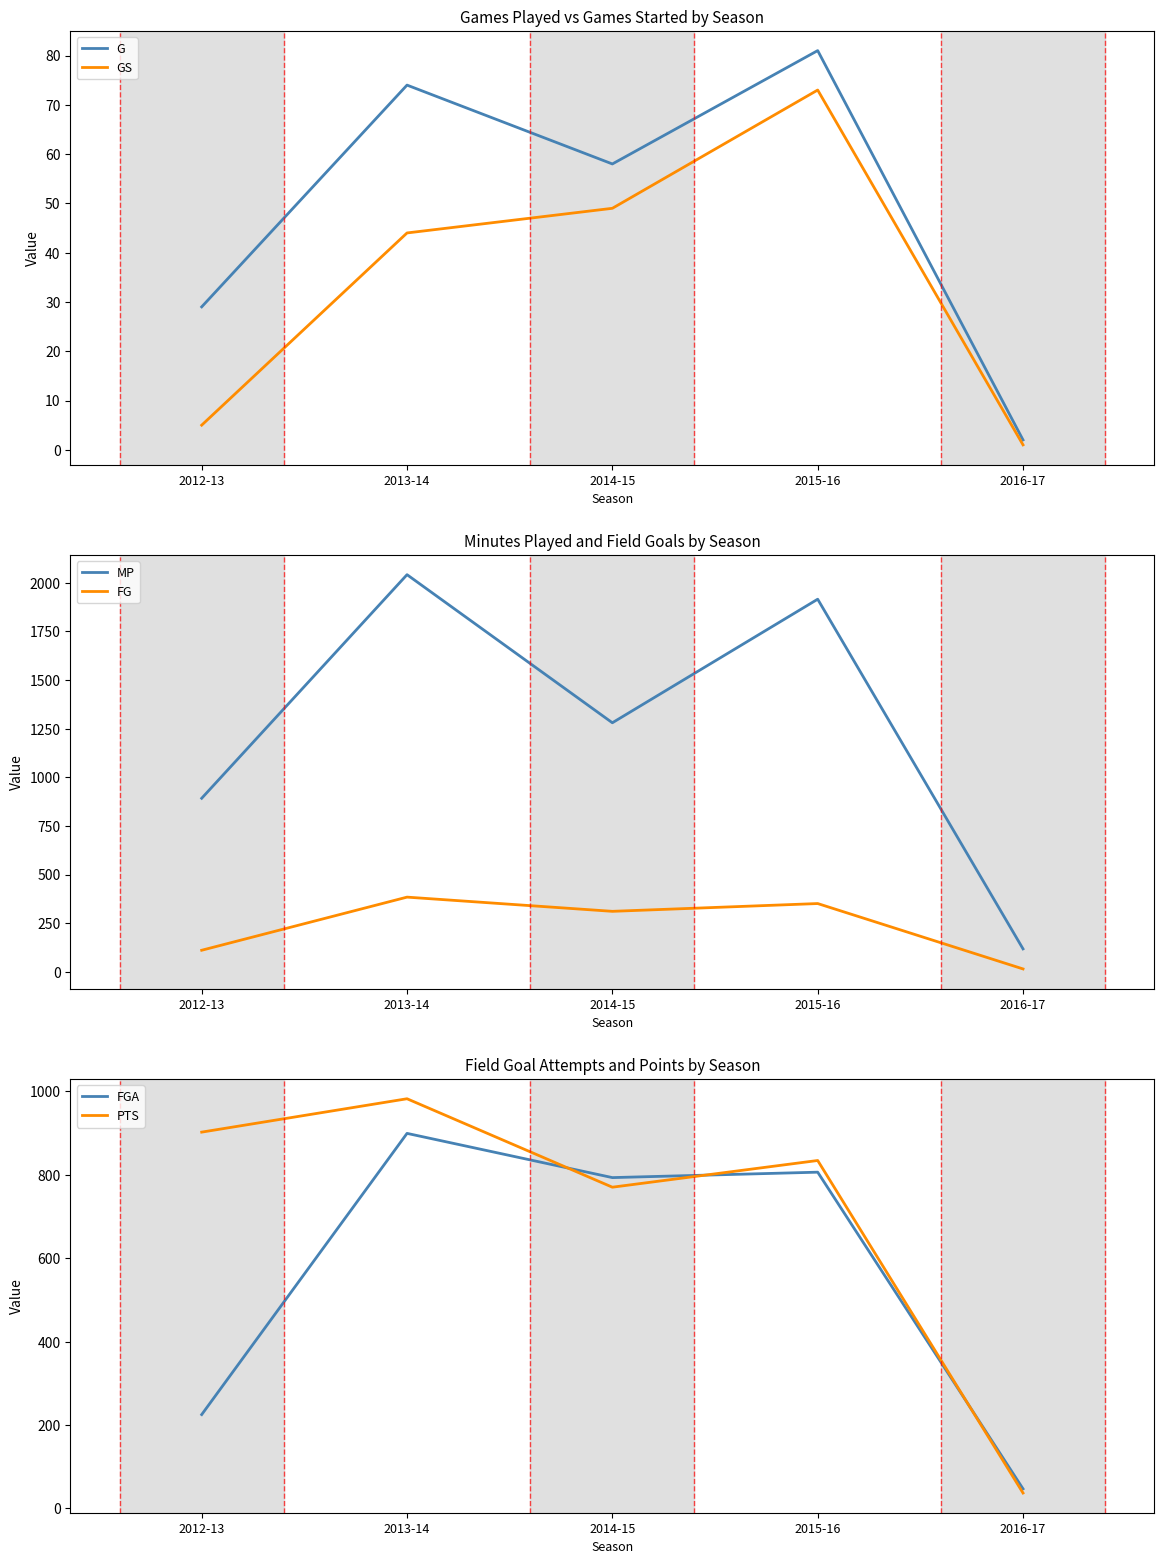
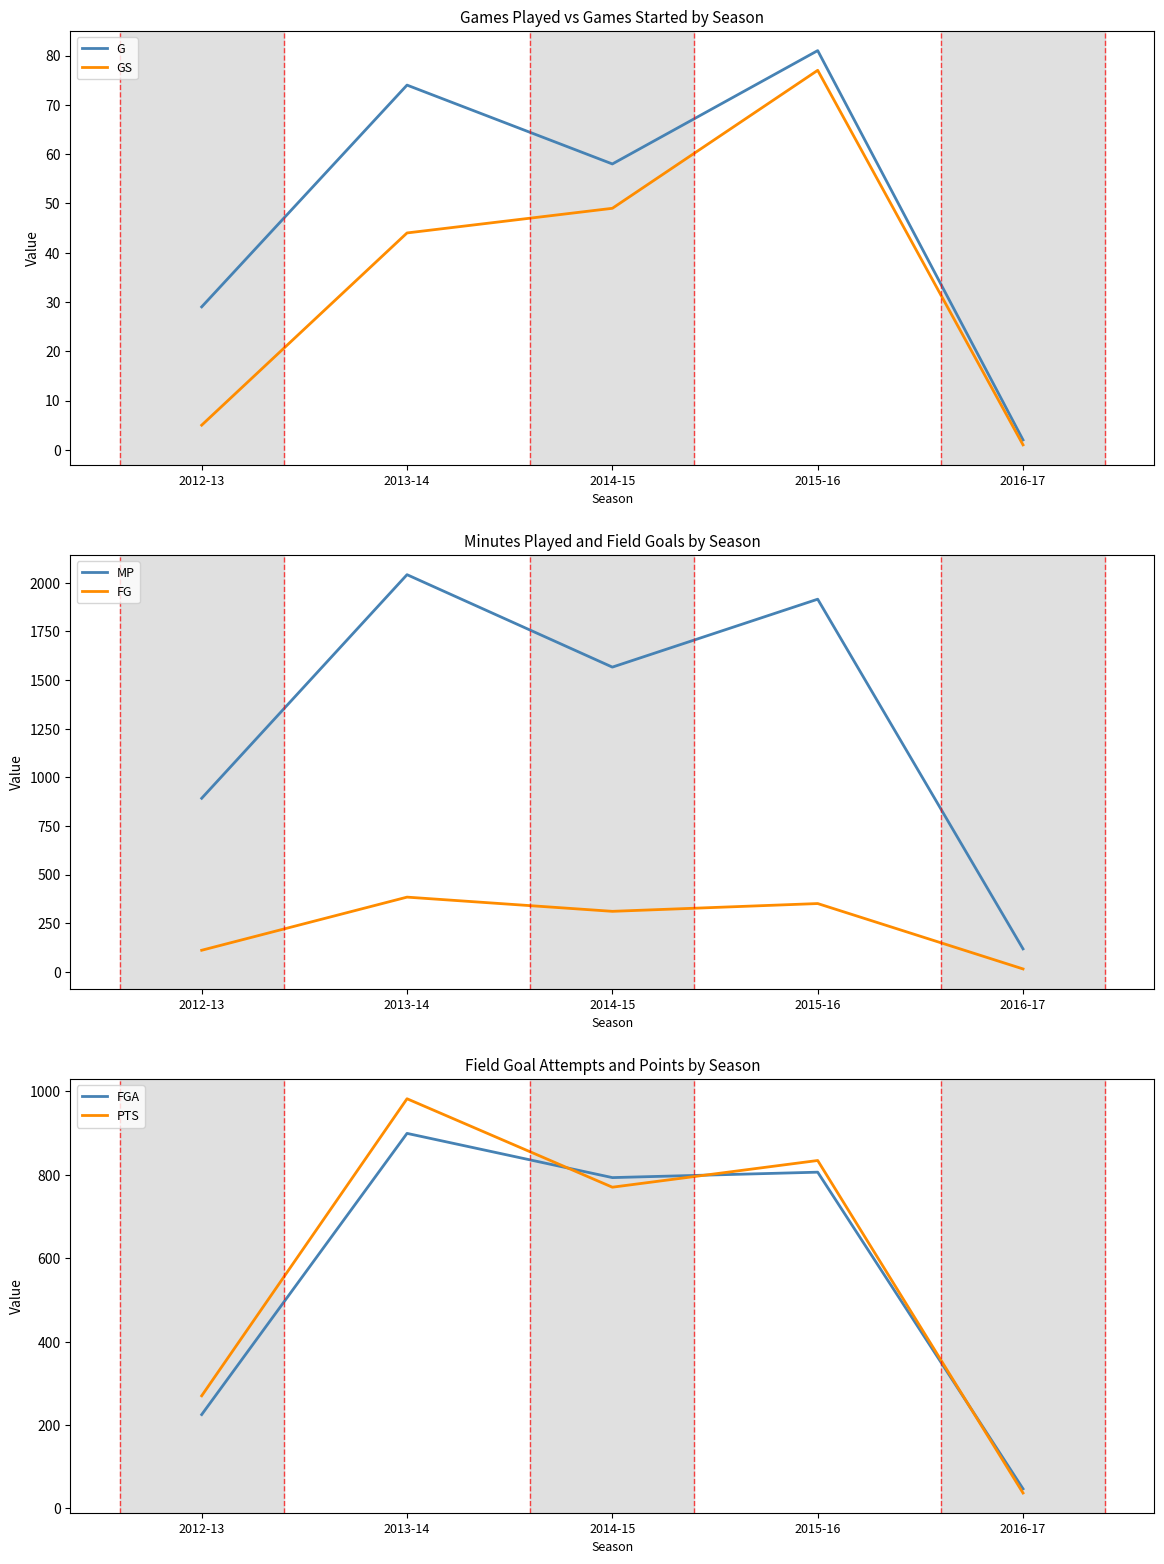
  {
    "Games Played vs Games Started by Season": {
      "G": {
        "2012-13": 29,
        "2013-14": 74,
        "2014-15": 58,
        "2015-16": 81,
        "2016-17": 2
      },
      "GS": {
        "2012-13": 5,
        "2013-14": 44,
        "2014-15": 49,
-       "2015-16": 73,
+       "2015-16": 77,
        "2016-17": 1
      }
    },
    "Minutes Played and Field Goals by Season": {
      "MP": {
        "2012-13": 890,
        "2013-14": 2040,
-       "2014-15": 1280,
+       "2014-15": 1570,
        "2015-16": 1920,
        "2016-17": 120
      },
      "FG": {
        "2012-13": 110,
        "2013-14": 380,
        "2014-15": 310,
        "2015-16": 350,
        "2016-17": 20
      }
    },
    "Field Goal Attempts and Points by Season": {
      "FGA": {
        "2012-13": 230,
        "2013-14": 900,
        "2014-15": 790,
        "2015-16": 810,
        "2016-17": 50
      },
      "PTS": {
-       "2012-13": 900,
+       "2012-13": 270,
        "2013-14": 980,
        "2014-15": 770,
        "2015-16": 830,
        "2016-17": 40
      }
    }
  }
